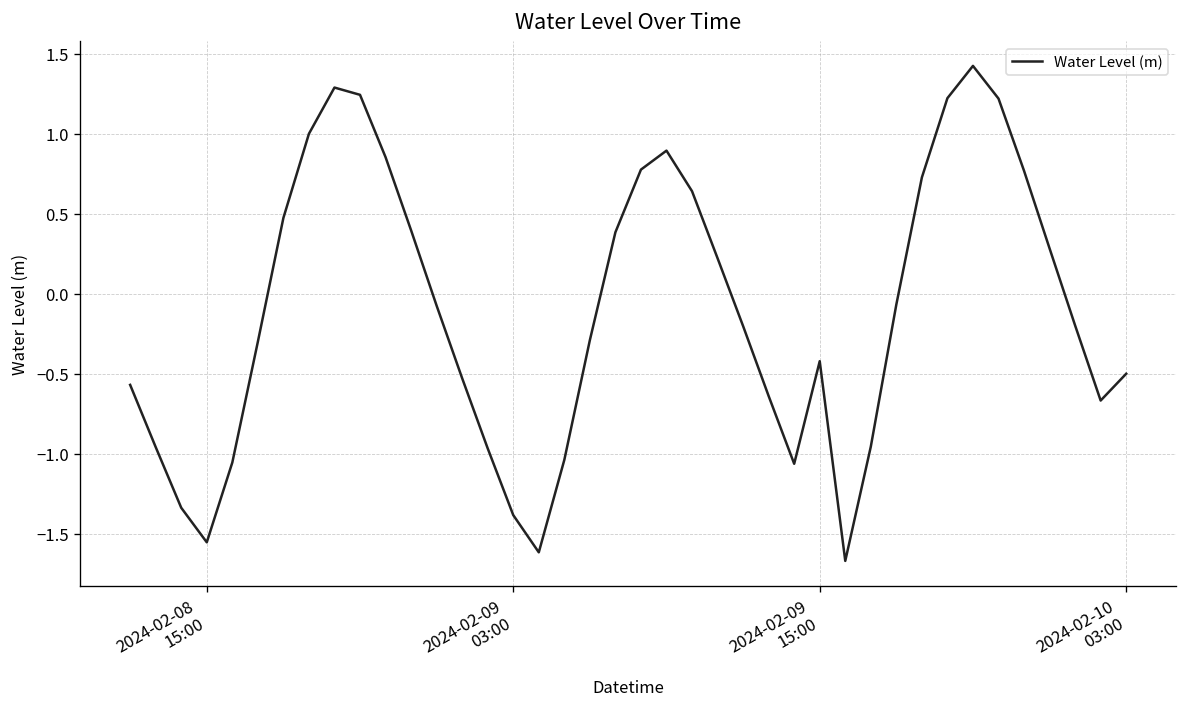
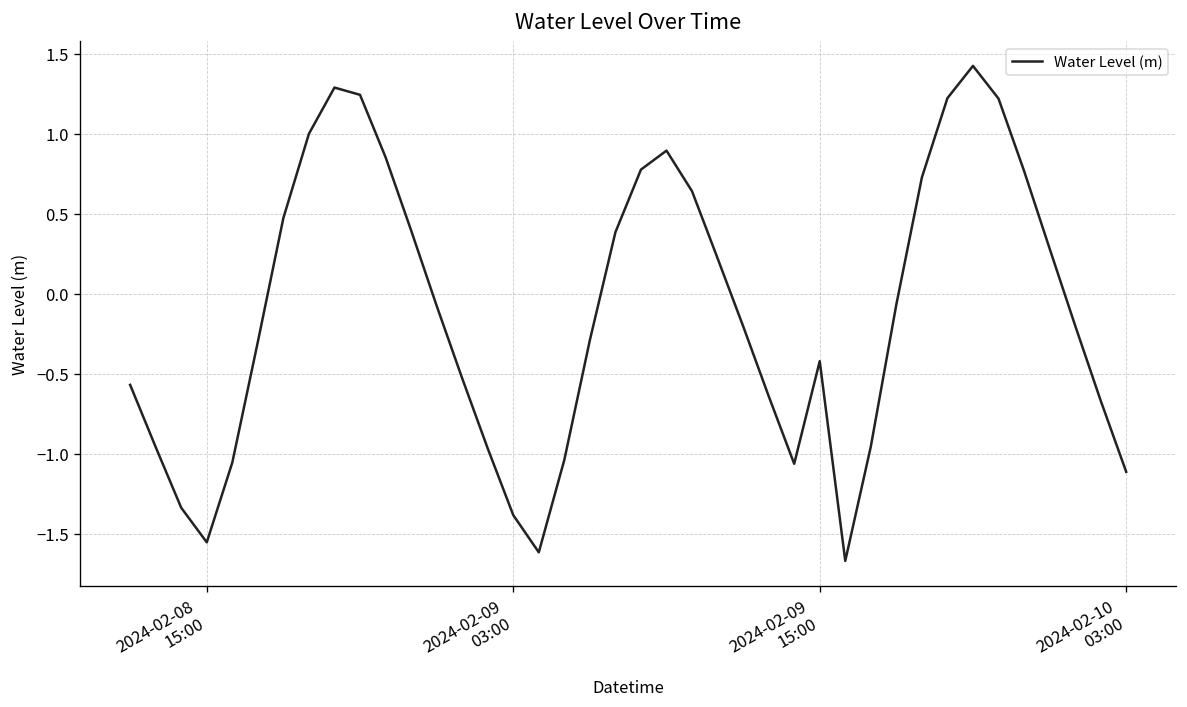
  {
    "2024-02-08 15:00": -1.55,
    "2024-02-09 03:00": -1.38,
    "2024-02-09 15:00": -0.42,
-   "2024-02-10 03:00": -0.50
+   "2024-02-10 03:00": -1.11
  }
